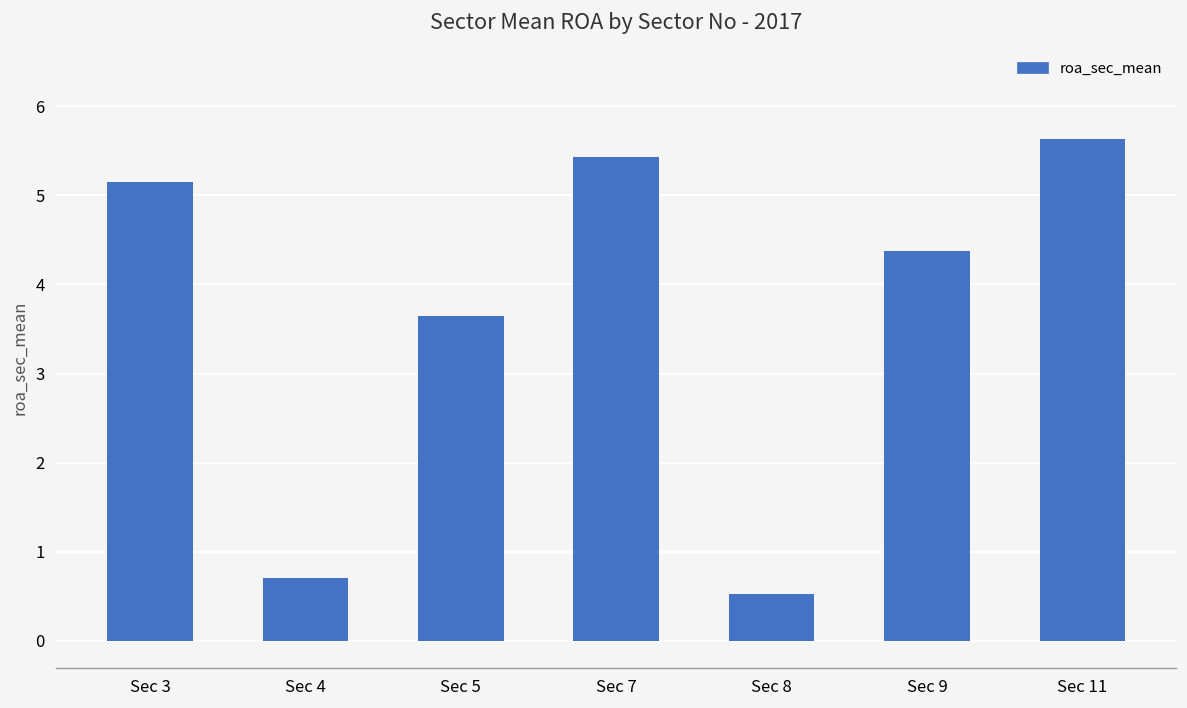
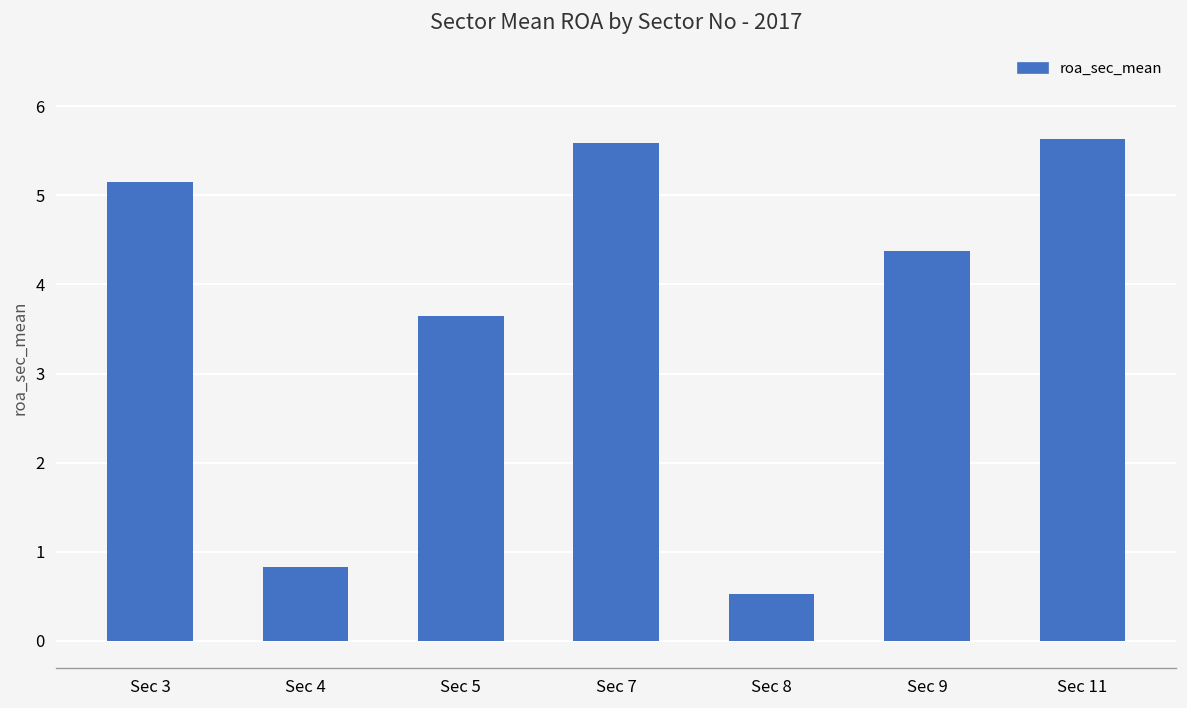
  {
    "Sec 3": 5.1,
-   "Sec 4": 0.7,
+   "Sec 4": 0.8,
    "Sec 5": 3.6,
-   "Sec 7": 5.4,
+   "Sec 7": 5.6,
    "Sec 8": 0.5,
    "Sec 9": 4.4,
    "Sec 11": 5.6
  }
